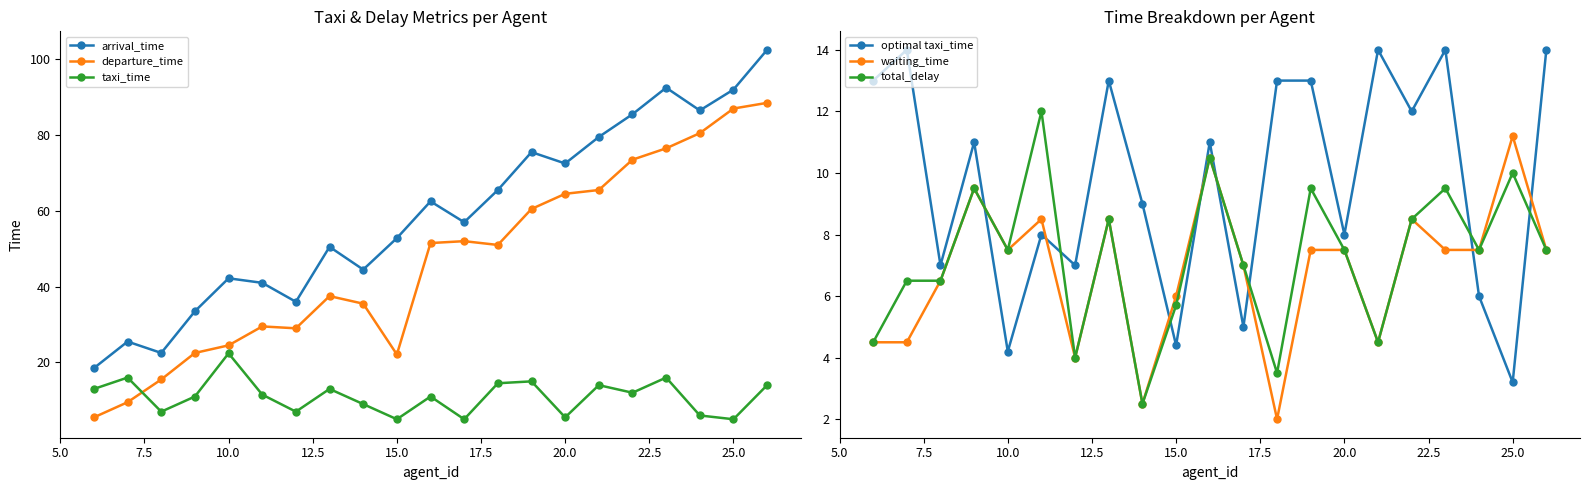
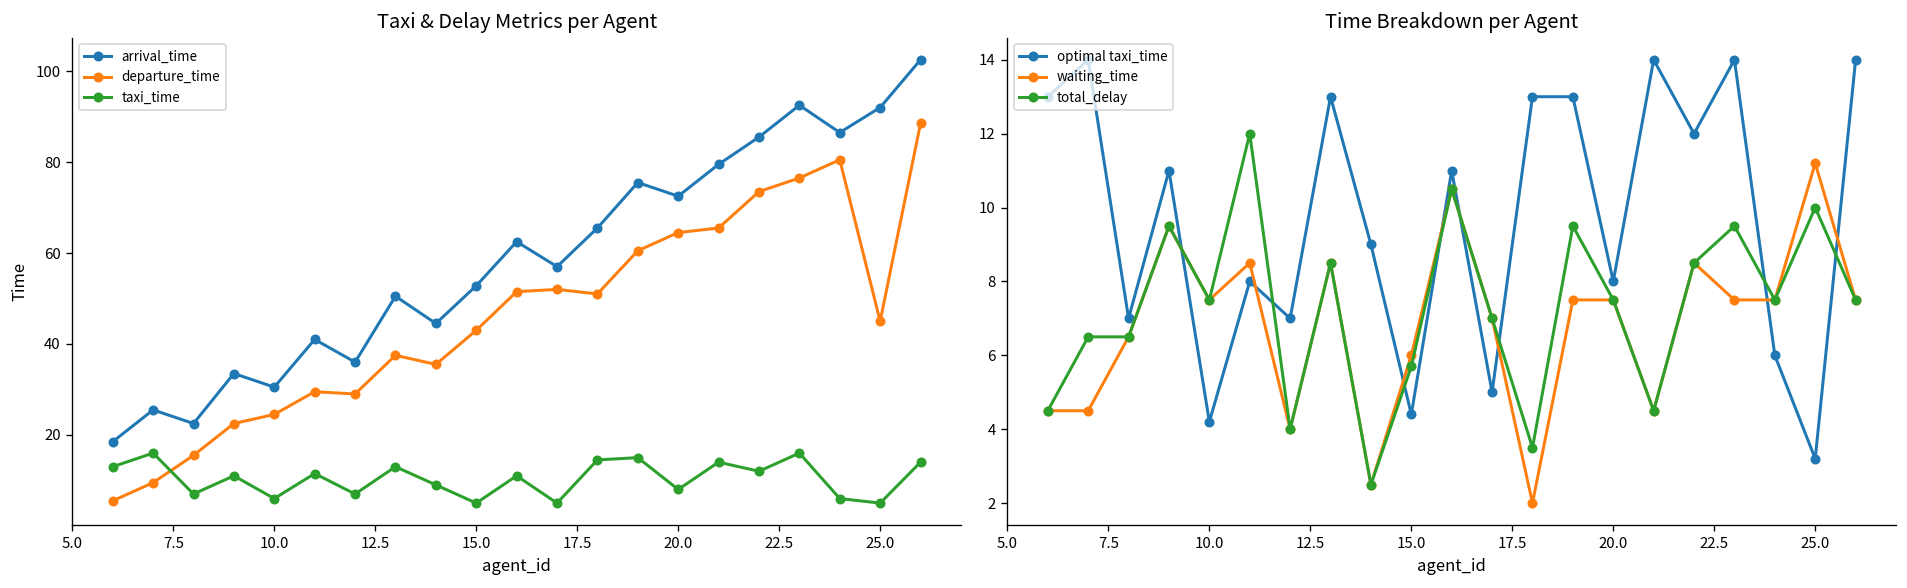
  {
    "Taxi & Delay Metrics per Agent": {
      "arrival_time": {
-       "10.0": 42,
+       "10.0": 31,
        "15.0": 53,
        "20.0": 73,
        "25.0": 92
      },
      "departure_time": {
        "10.0": 25,
-       "15.0": 22,
+       "15.0": 43,
        "20.0": 65,
-       "25.0": 87
+       "25.0": 45
      },
      "taxi_time": {
-       "10.0": 22,
+       "10.0": 6,
        "15.0": 5,
-       "20.0": 6,
+       "20.0": 8,
        "25.0": 5
      }
    },
    "Time Breakdown per Agent": {
      "optimal taxi_time": {
        "10.0": 4.2,
        "15.0": 4.4,
        "20.0": 8.0,
        "25.0": 3.2
      },
      "waiting_time": {
        "15.0": 6.0,
        "25.0": 11.2
      },
      "total_delay": {
        "15.0": 5.7,
        "25.0": 10.0
      }
    }
  }
